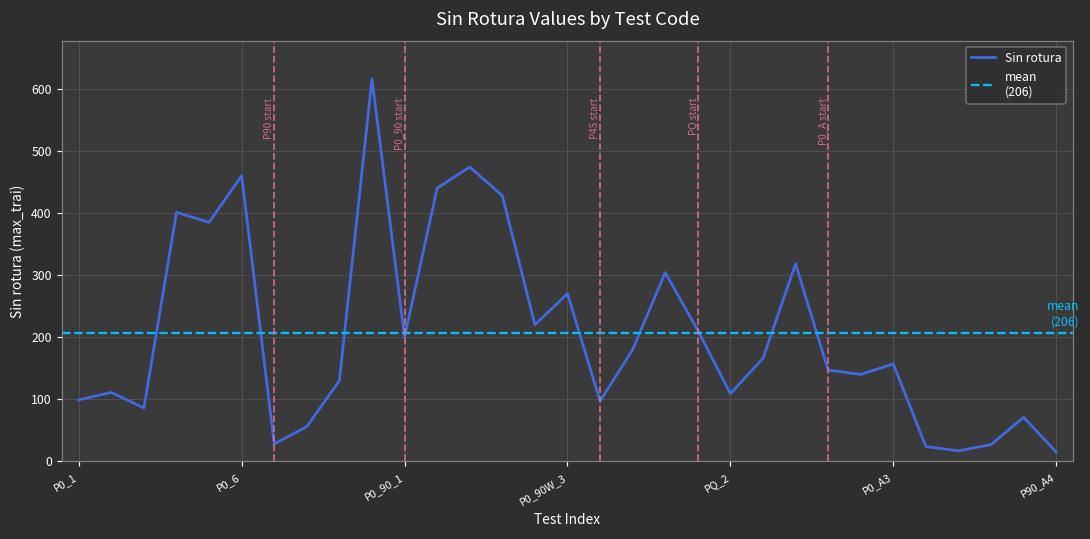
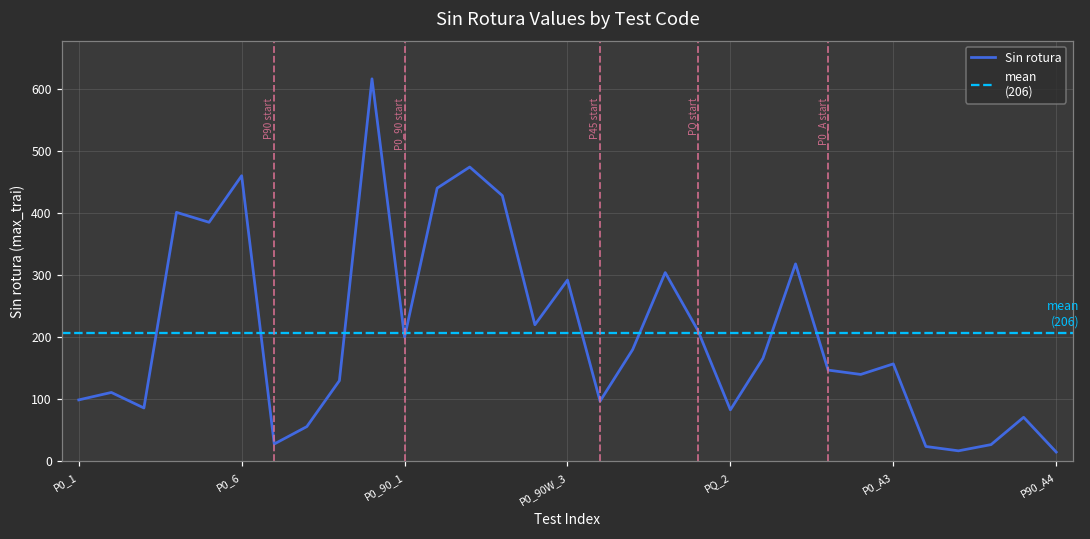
  {
    "P0_1": 100,
    "P0_6": 460,
    "P0_90_1": 200,
-   "P0_90W_3": 270,
-   "PQ_2": 110,
+   "P0_90W_3": 290,
+   "PQ_2": 80,
    "P0_A3": 160,
    "P90_A4": 20
  }
